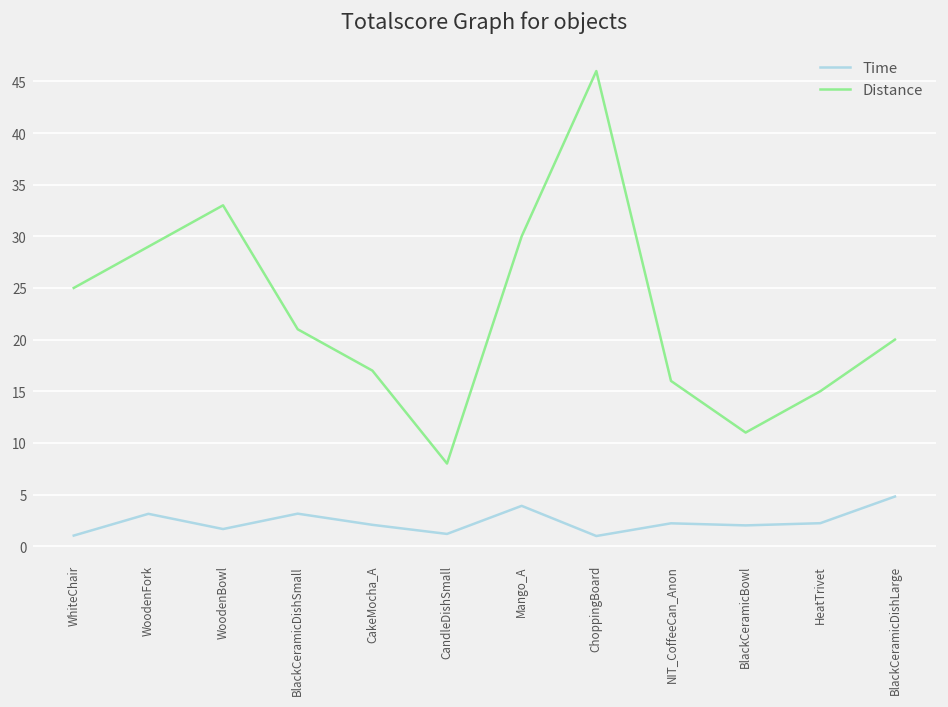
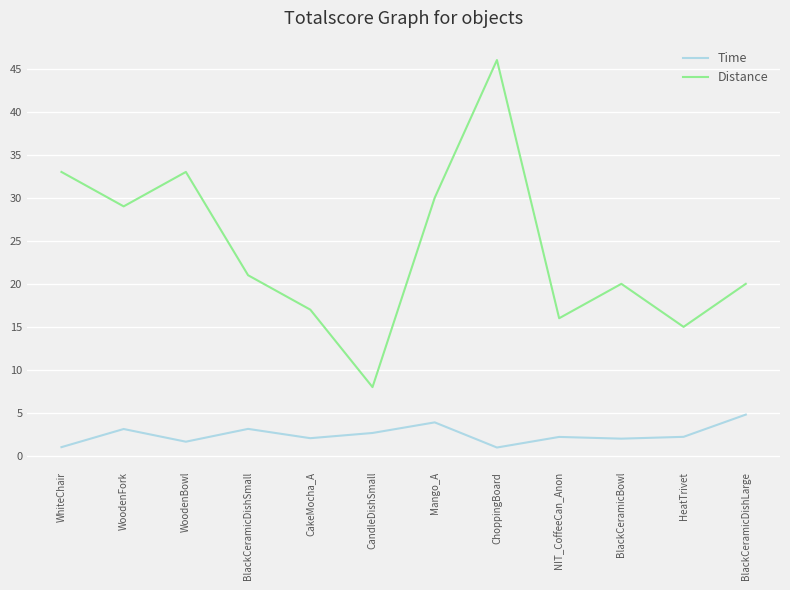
  {
    "Time": {
      "WhiteChair": 1,
      "WoodenFork": 3,
      "WoodenBowl": 2,
      "BlackCeramicDishSmall": 3,
      "CakeMocha_A": 2,
-     "CandleDishSmall": 1,
+     "CandleDishSmall": 3,
      "Mango_A": 4,
      "ChoppingBoard": 1,
      "NIT_CoffeeCan_Anon": 2,
      "BlackCeramicBowl": 2,
      "HeatTrivet": 2,
      "BlackCeramicDishLarge": 5
    },
    "Distance": {
-     "WhiteChair": 25,
+     "WhiteChair": 33,
      "WoodenFork": 29,
      "WoodenBowl": 33,
      "BlackCeramicDishSmall": 21,
      "CakeMocha_A": 17,
      "CandleDishSmall": 8,
      "Mango_A": 30,
      "ChoppingBoard": 46,
      "NIT_CoffeeCan_Anon": 16,
-     "BlackCeramicBowl": 11,
+     "BlackCeramicBowl": 20,
      "HeatTrivet": 15,
      "BlackCeramicDishLarge": 20
    }
  }
